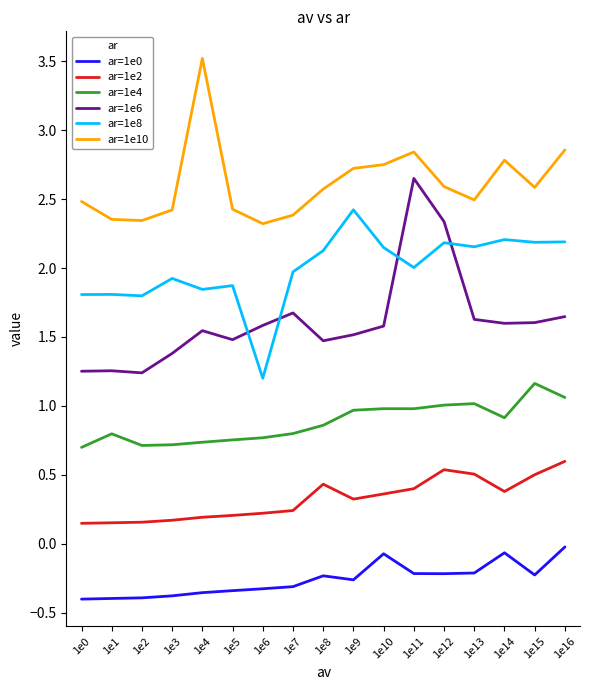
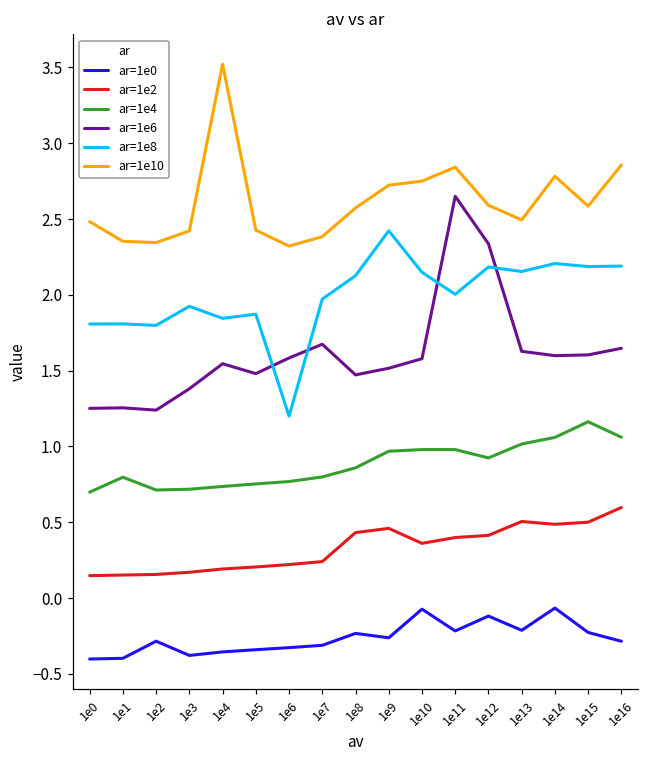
  {
    "ar=1e0": {
      "1e0": -0.40,
      "1e1": -0.40,
-     "1e2": -0.39,
+     "1e2": -0.28,
      "1e3": -0.38,
      "1e4": -0.35,
      "1e5": -0.34,
      "1e6": -0.33,
      "1e7": -0.31,
      "1e8": -0.23,
      "1e9": -0.26,
      "1e10": -0.07,
      "1e11": -0.22,
-     "1e12": -0.22,
+     "1e12": -0.12,
      "1e13": -0.21,
      "1e14": -0.07,
      "1e15": -0.23,
-     "1e16": -0.02
+     "1e16": -0.28
    },
    "ar=1e2": {
      "1e0": 0.15,
      "1e1": 0.15,
      "1e2": 0.16,
      "1e3": 0.17,
      "1e4": 0.19,
      "1e5": 0.21,
      "1e6": 0.22,
      "1e7": 0.24,
      "1e8": 0.43,
-     "1e9": 0.32,
+     "1e9": 0.46,
      "1e10": 0.36,
      "1e11": 0.40,
-     "1e12": 0.54,
+     "1e12": 0.41,
      "1e13": 0.51,
-     "1e14": 0.38,
+     "1e14": 0.49,
      "1e15": 0.50,
      "1e16": 0.60
    },
    "ar=1e4": {
      "1e0": 0.70,
      "1e1": 0.80,
      "1e2": 0.71,
      "1e3": 0.72,
      "1e4": 0.74,
      "1e5": 0.75,
      "1e6": 0.77,
      "1e7": 0.80,
      "1e8": 0.86,
      "1e9": 0.97,
      "1e10": 0.98,
      "1e11": 0.98,
-     "1e12": 1.01,
+     "1e12": 0.92,
      "1e13": 1.02,
-     "1e14": 0.91,
+     "1e14": 1.06,
      "1e15": 1.16,
      "1e16": 1.06
    },
    "ar=1e6": {
      "1e0": 1.25,
      "1e1": 1.25,
      "1e2": 1.24,
      "1e3": 1.38,
      "1e4": 1.55,
      "1e5": 1.48,
      "1e6": 1.58,
      "1e7": 1.67,
      "1e8": 1.47,
      "1e9": 1.52,
      "1e10": 1.58,
      "1e11": 2.65,
      "1e12": 2.34,
      "1e13": 1.63,
      "1e14": 1.60,
      "1e15": 1.60,
      "1e16": 1.65
    },
    "ar=1e8": {
      "1e0": 1.81,
      "1e1": 1.81,
      "1e2": 1.80,
      "1e3": 1.92,
      "1e4": 1.84,
      "1e5": 1.87,
      "1e6": 1.20,
      "1e7": 1.97,
      "1e8": 2.13,
      "1e9": 2.42,
      "1e10": 2.15,
      "1e11": 2.00,
      "1e12": 2.18,
      "1e13": 2.15,
      "1e14": 2.21,
      "1e15": 2.19,
      "1e16": 2.19
    },
    "ar=1e10": {
      "1e0": 2.48,
      "1e1": 2.35,
      "1e2": 2.34,
      "1e3": 2.42,
      "1e4": 3.52,
      "1e5": 2.43,
      "1e6": 2.32,
      "1e7": 2.38,
      "1e8": 2.57,
      "1e9": 2.72,
      "1e10": 2.75,
      "1e11": 2.84,
      "1e12": 2.59,
      "1e13": 2.49,
      "1e14": 2.78,
      "1e15": 2.58,
      "1e16": 2.86
    }
  }
